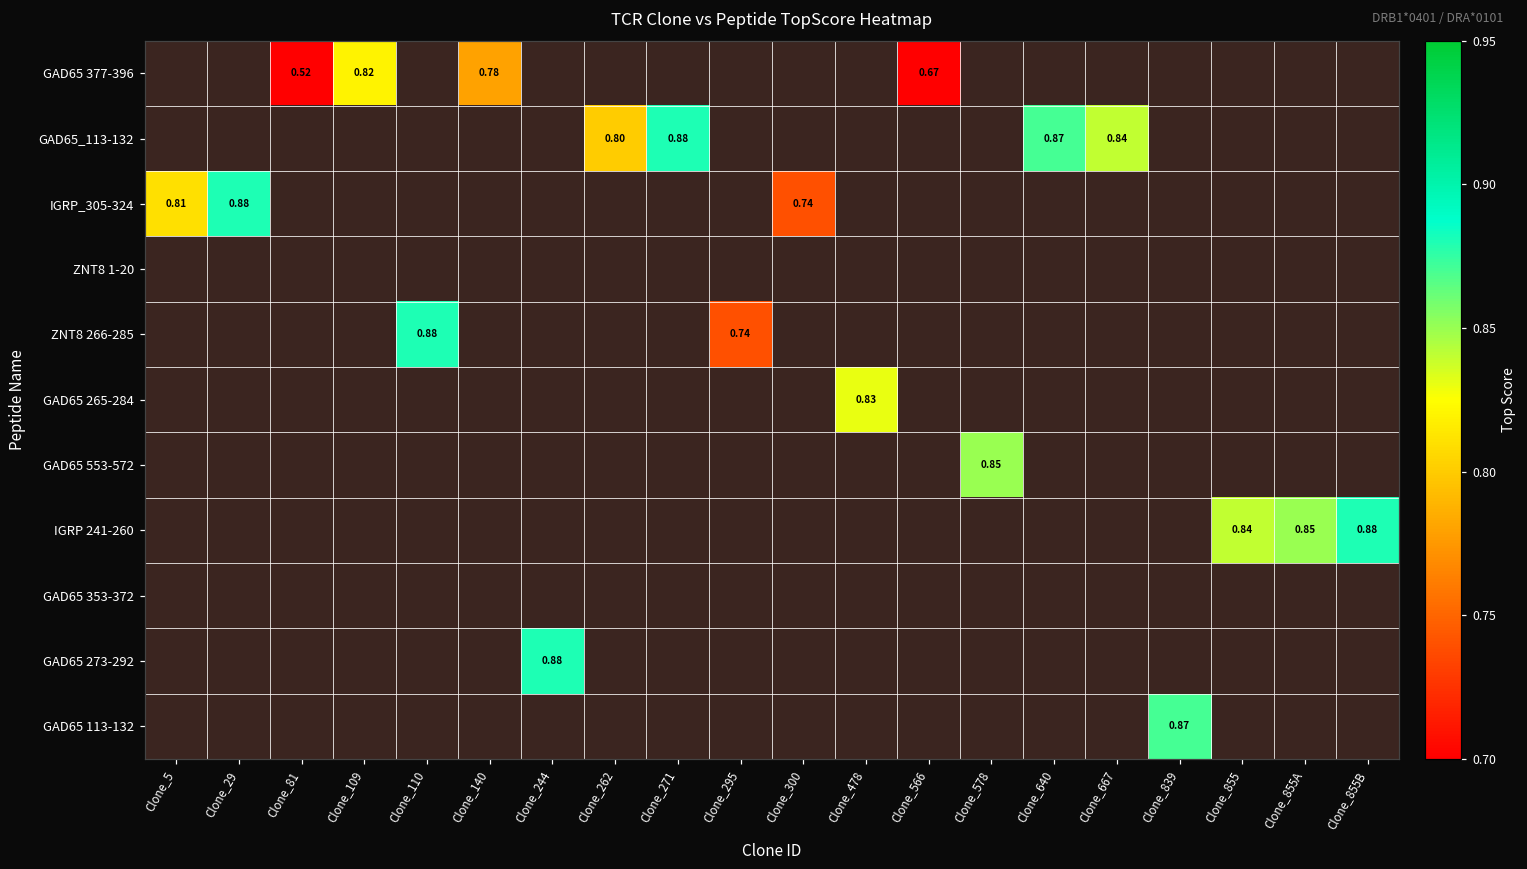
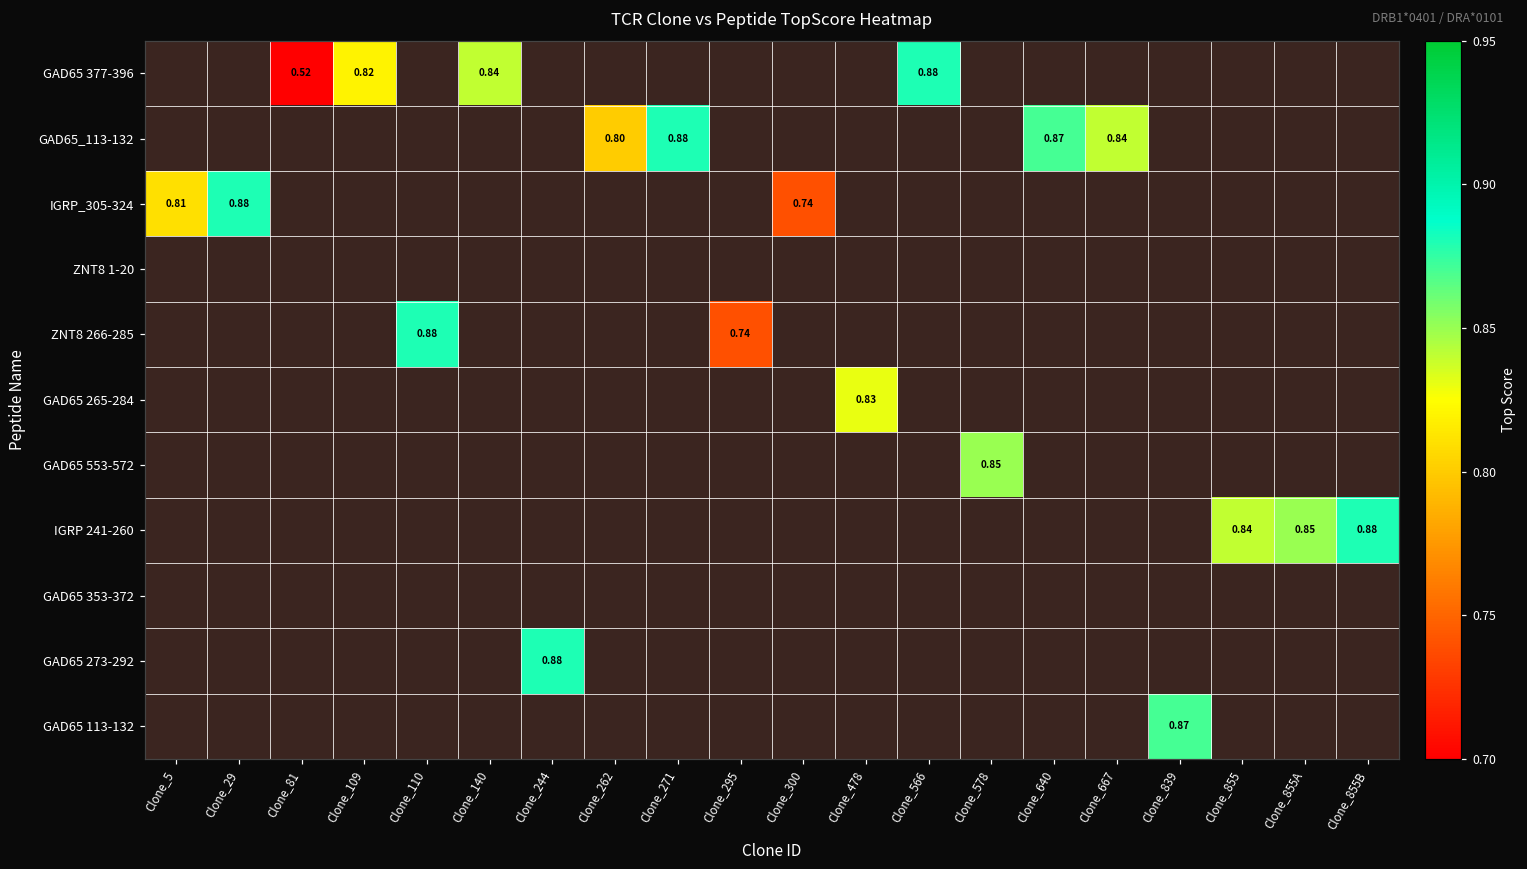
  {
    "GAD65 377-396": {
      "Clone_81": 0.52,
      "Clone_109": 0.82,
-     "Clone_140": 0.78,
-     "Clone_566": 0.67
+     "Clone_140": 0.84,
+     "Clone_566": 0.88
    },
    "GAD65_113-132": {
      "Clone_262": 0.80,
      "Clone_271": 0.88,
      "Clone_640": 0.87,
      "Clone_667": 0.84
    },
    "IGRP_305-324": {
      "Clone_5": 0.81,
      "Clone_29": 0.88,
      "Clone_300": 0.74
    },
    "ZNT8 266-285": {
      "Clone_110": 0.88,
      "Clone_295": 0.74
    },
    "GAD65 265-284": {
      "Clone_478": 0.83
    },
    "GAD65 553-572": {
      "Clone_578": 0.85
    },
    "IGRP 241-260": {
      "Clone_855": 0.84,
      "Clone_855A": 0.85,
      "Clone_855B": 0.88
    },
    "GAD65 273-292": {
      "Clone_244": 0.88
    },
    "GAD65 113-132": {
      "Clone_839": 0.87
    }
  }
